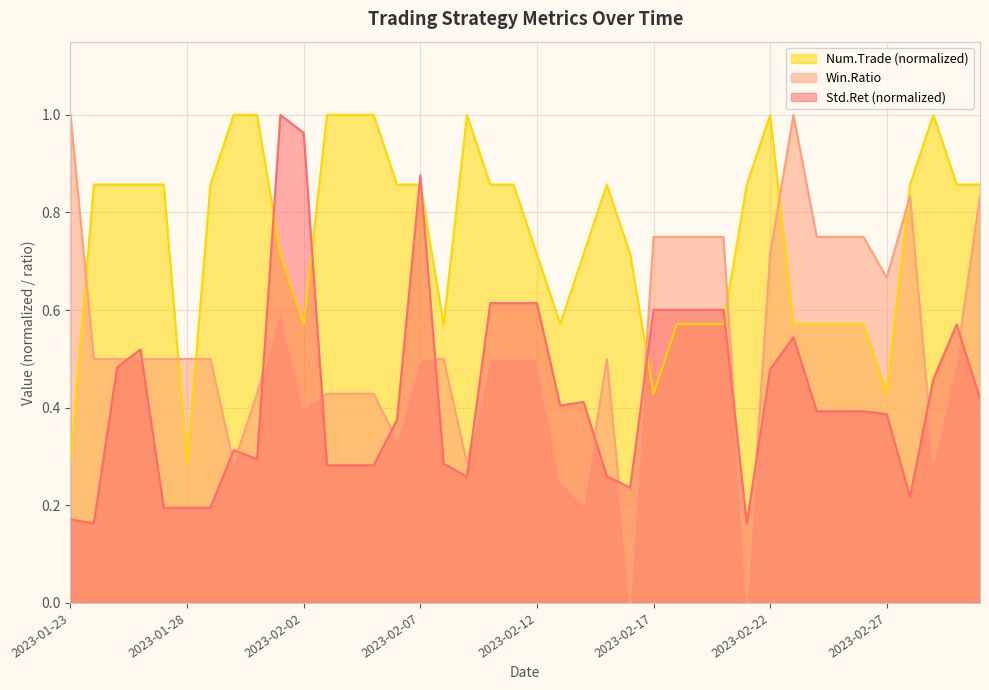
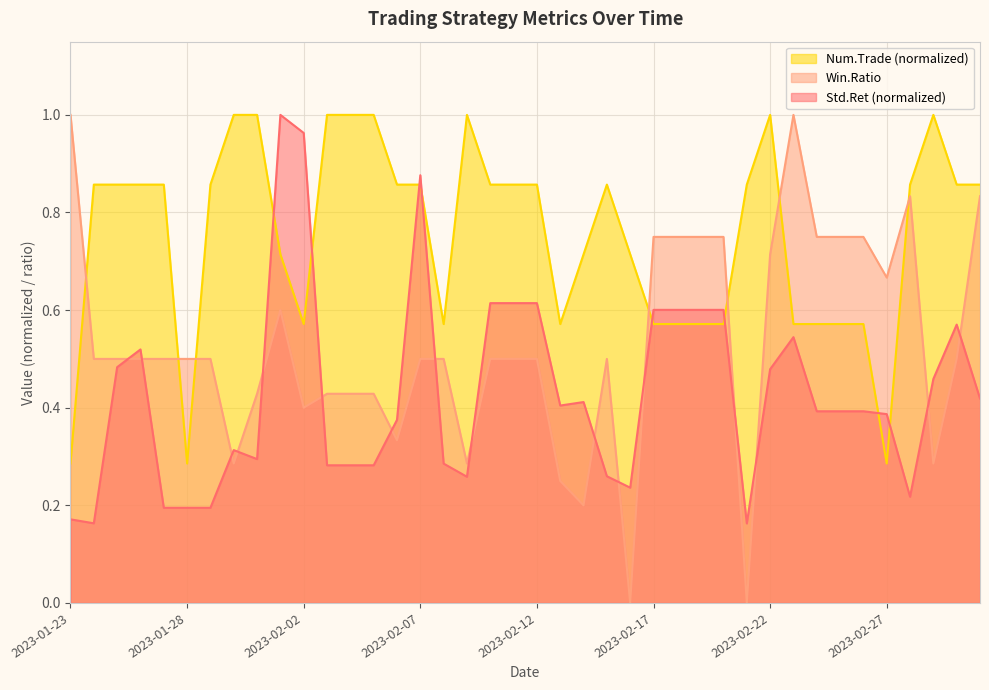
  {
    "Num.Trade (normalized)": {
      "2023-01-23": 0.29,
      "2023-01-28": 0.29,
      "2023-02-02": 0.57,
      "2023-02-07": 0.86,
-     "2023-02-12": 0.71,
-     "2023-02-17": 0.43,
+     "2023-02-12": 0.86,
+     "2023-02-17": 0.57,
      "2023-02-22": 1.00,
-     "2023-02-27": 0.43
+     "2023-02-27": 0.29
    }
  }
